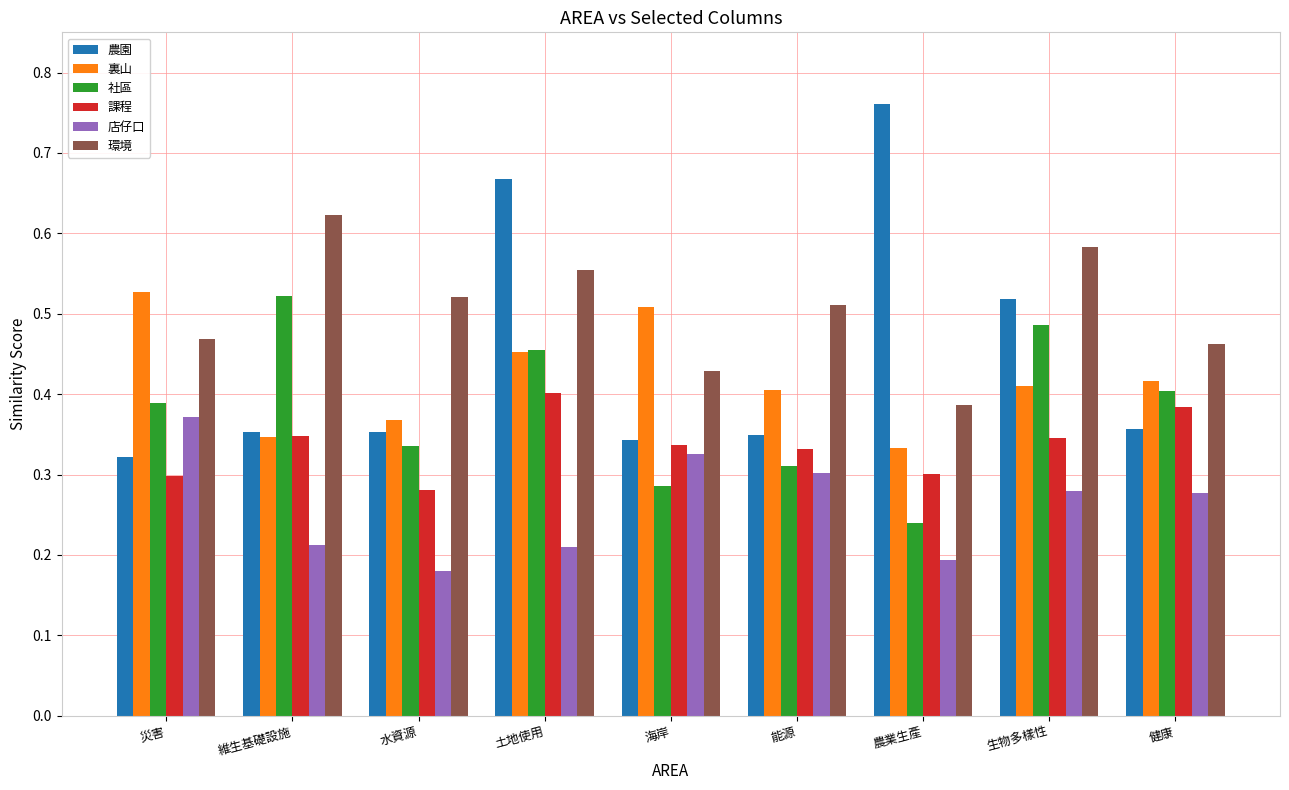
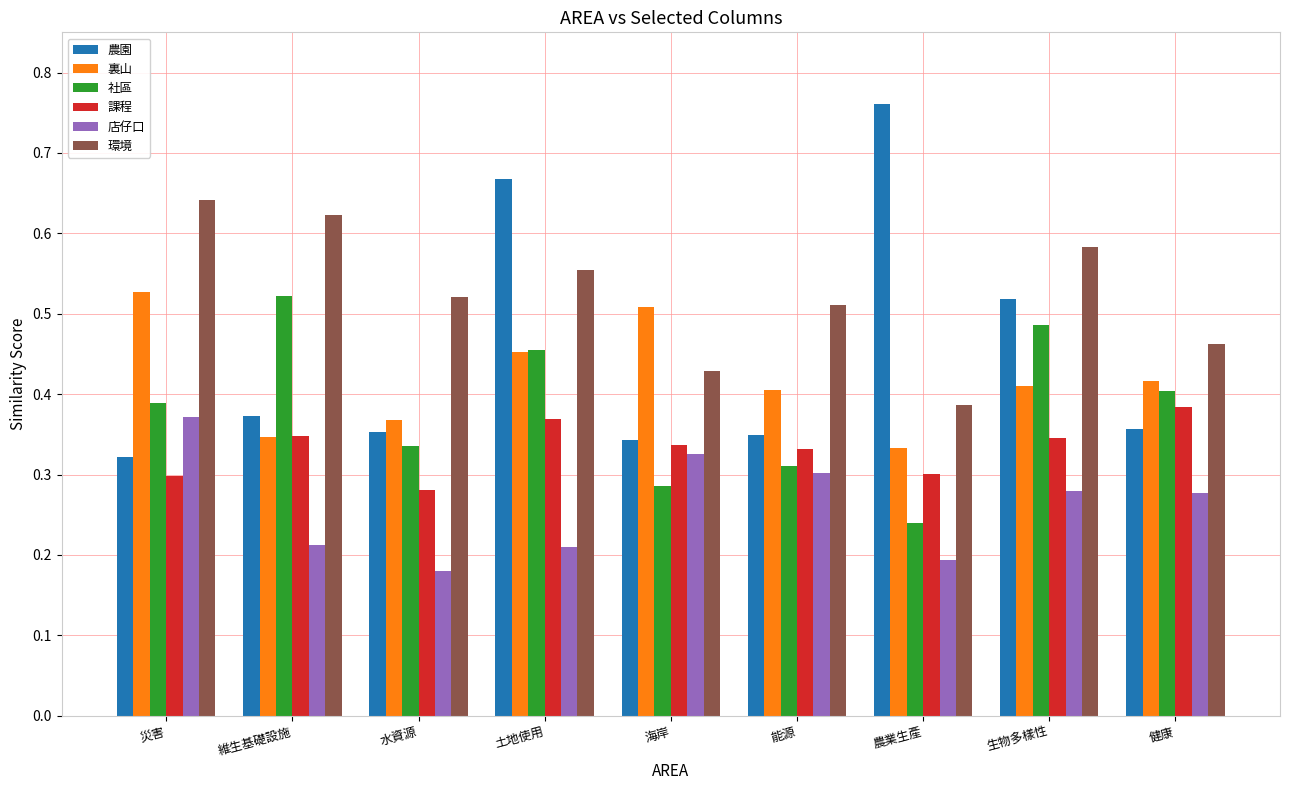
  {
    "農園": {
      "災害": 0.32,
-     "維生基礎設施": 0.35,
+     "維生基礎設施": 0.37,
      "水資源": 0.35,
      "土地使用": 0.67,
      "海岸": 0.34,
      "能源": 0.35,
      "農業生產": 0.76,
      "生物多樣性": 0.52,
      "健康": 0.36
    },
    "裏山": {
      "災害": 0.53,
      "維生基礎設施": 0.35,
      "水資源": 0.37,
      "土地使用": 0.45,
      "海岸": 0.51,
      "能源": 0.41,
      "農業生產": 0.33,
      "生物多樣性": 0.41,
      "健康": 0.42
    },
    "社區": {
      "災害": 0.39,
      "維生基礎設施": 0.52,
      "水資源": 0.34,
      "土地使用": 0.46,
      "海岸": 0.29,
      "能源": 0.31,
      "農業生產": 0.24,
      "生物多樣性": 0.49,
      "健康": 0.40
    },
    "課程": {
      "災害": 0.30,
      "維生基礎設施": 0.35,
      "水資源": 0.28,
-     "土地使用": 0.40,
+     "土地使用": 0.37,
      "海岸": 0.34,
      "能源": 0.33,
      "農業生產": 0.30,
      "生物多樣性": 0.35,
      "健康": 0.38
    },
    "店仔口": {
      "災害": 0.37,
      "維生基礎設施": 0.21,
      "水資源": 0.18,
      "土地使用": 0.21,
      "海岸": 0.33,
      "能源": 0.30,
      "農業生產": 0.19,
      "生物多樣性": 0.28,
      "健康": 0.28
    },
    "環境": {
-     "災害": 0.47,
+     "災害": 0.64,
      "維生基礎設施": 0.62,
      "水資源": 0.52,
      "土地使用": 0.55,
      "海岸": 0.43,
      "能源": 0.51,
      "農業生產": 0.39,
      "生物多樣性": 0.58,
      "健康": 0.46
    }
  }
